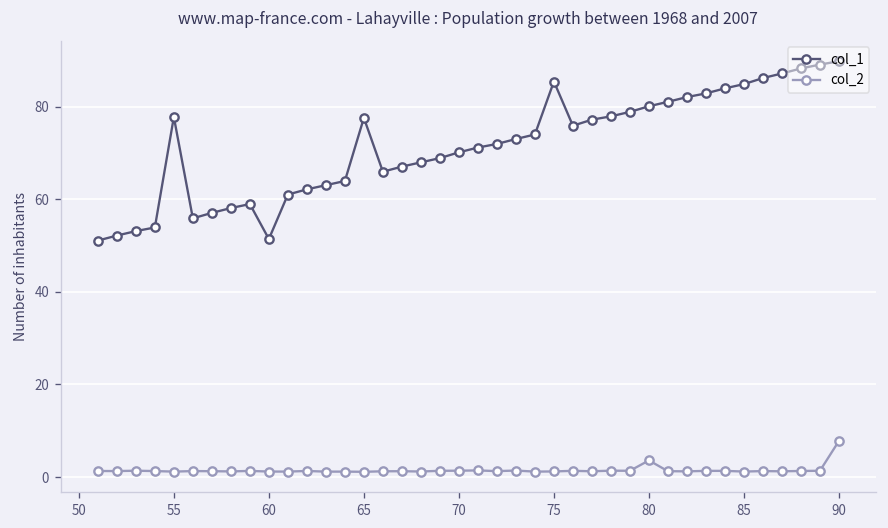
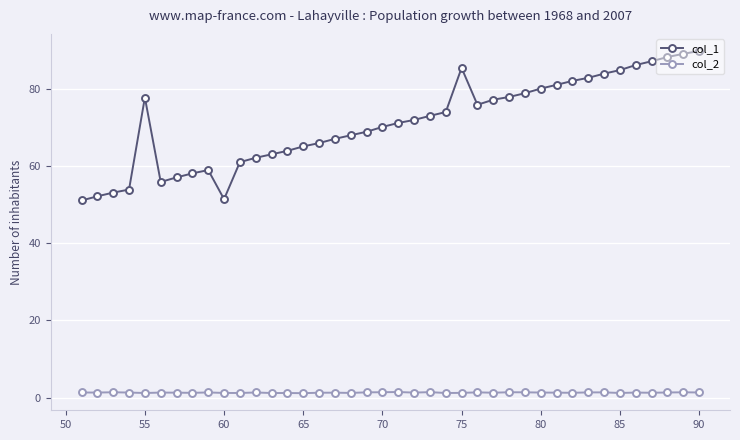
  {
    "col_1": {
      "55": 78,
      "60": 51,
-     "65": 78,
+     "65": 65,
      "70": 70,
      "75": 85,
      "80": 80,
      "85": 85
    },
    "col_2": {
      "55": 1,
      "60": 1,
      "65": 1,
      "70": 1,
      "75": 1,
-     "80": 4,
+     "80": 1,
      "85": 1,
-     "90": 8
+     "90": 1
    }
  }
